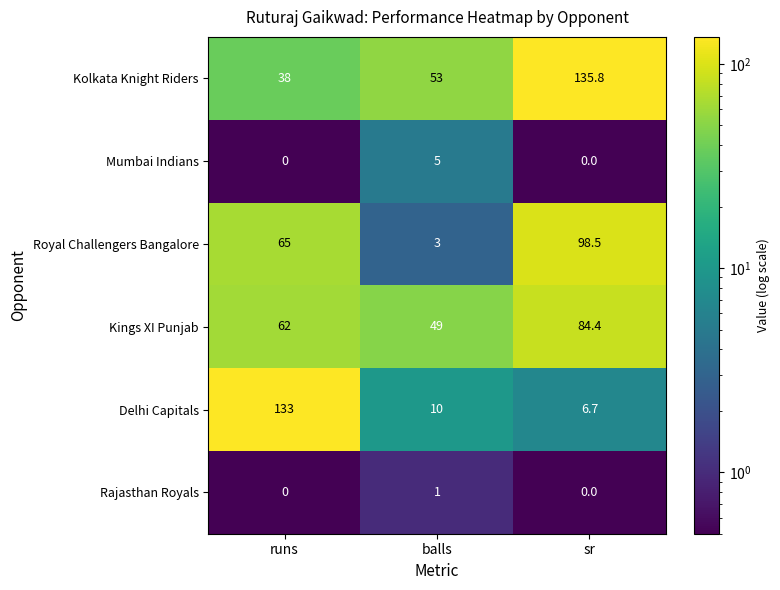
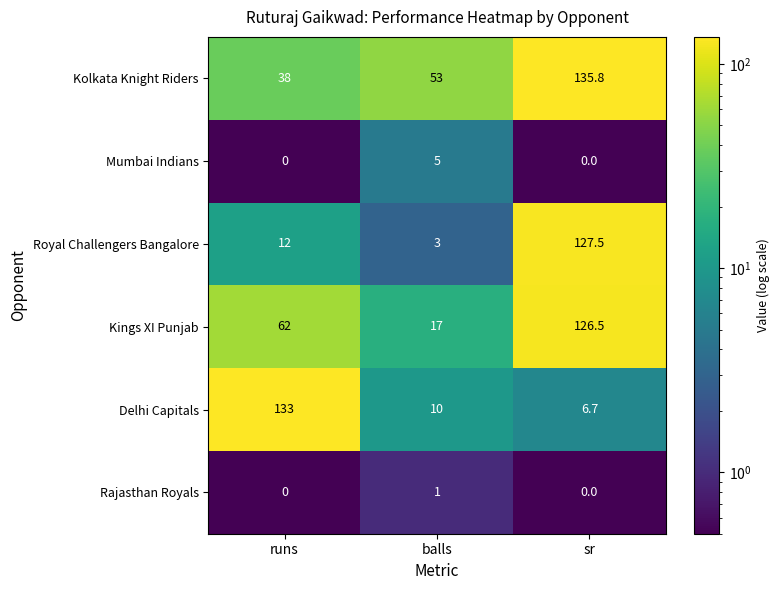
  {
    "Kolkata Knight Riders": {
      "runs": 38,
      "balls": 53,
      "sr": 135.8
    },
    "Mumbai Indians": {
      "runs": 0,
      "balls": 5,
      "sr": 0.0
    },
    "Royal Challengers Bangalore": {
-     "runs": 65,
+     "runs": 12,
      "balls": 3,
-     "sr": 98.5
+     "sr": 127.5
    },
    "Kings XI Punjab": {
      "runs": 62,
-     "balls": 49,
-     "sr": 84.4
+     "balls": 17,
+     "sr": 126.5
    },
    "Delhi Capitals": {
      "runs": 133,
      "balls": 10,
      "sr": 6.7
    },
    "Rajasthan Royals": {
      "runs": 0,
      "balls": 1,
      "sr": 0.0
    }
  }
